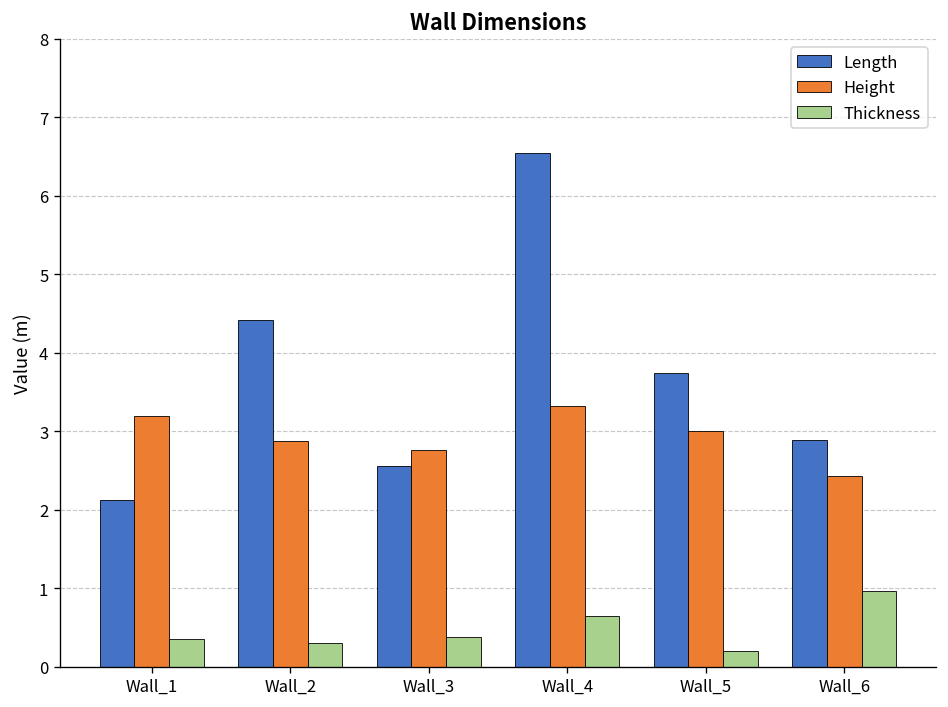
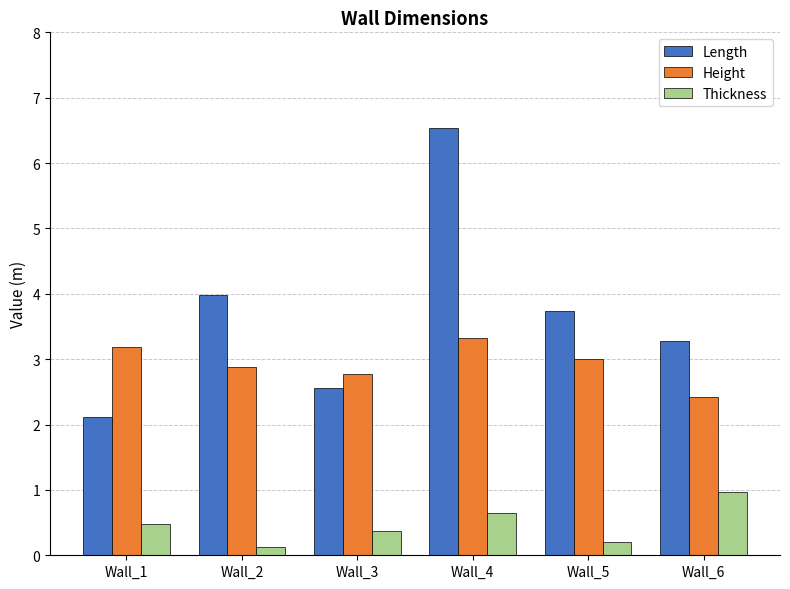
  {
    "Length": {
      "Wall_1": 2.1,
-     "Wall_2": 4.4,
+     "Wall_2": 4.0,
      "Wall_3": 2.6,
      "Wall_4": 6.5,
      "Wall_5": 3.7,
-     "Wall_6": 2.9
+     "Wall_6": 3.3
    },
    "Height": {
      "Wall_1": 3.2,
      "Wall_2": 2.9,
      "Wall_3": 2.8,
      "Wall_4": 3.3,
      "Wall_5": 3.0,
      "Wall_6": 2.4
    },
    "Thickness": {
-     "Wall_1": 0.3,
-     "Wall_2": 0.3,
+     "Wall_1": 0.5,
+     "Wall_2": 0.1,
      "Wall_3": 0.4,
      "Wall_4": 0.6,
      "Wall_5": 0.2,
      "Wall_6": 1.0
    }
  }
